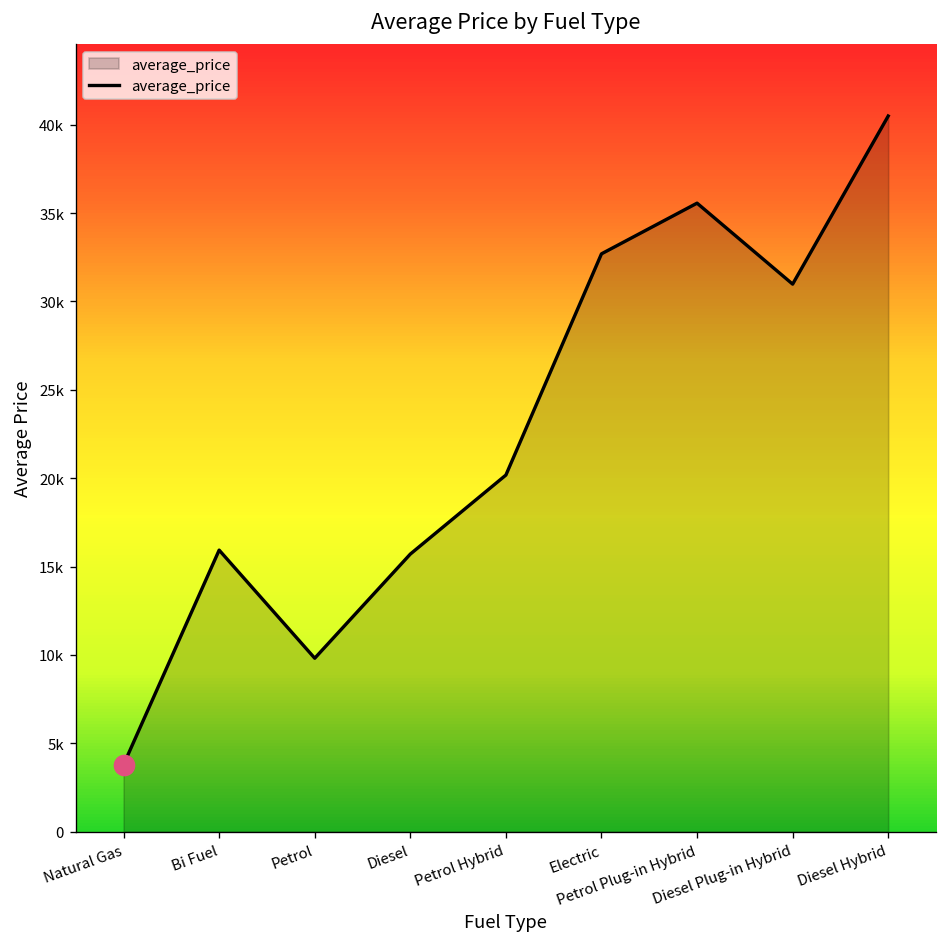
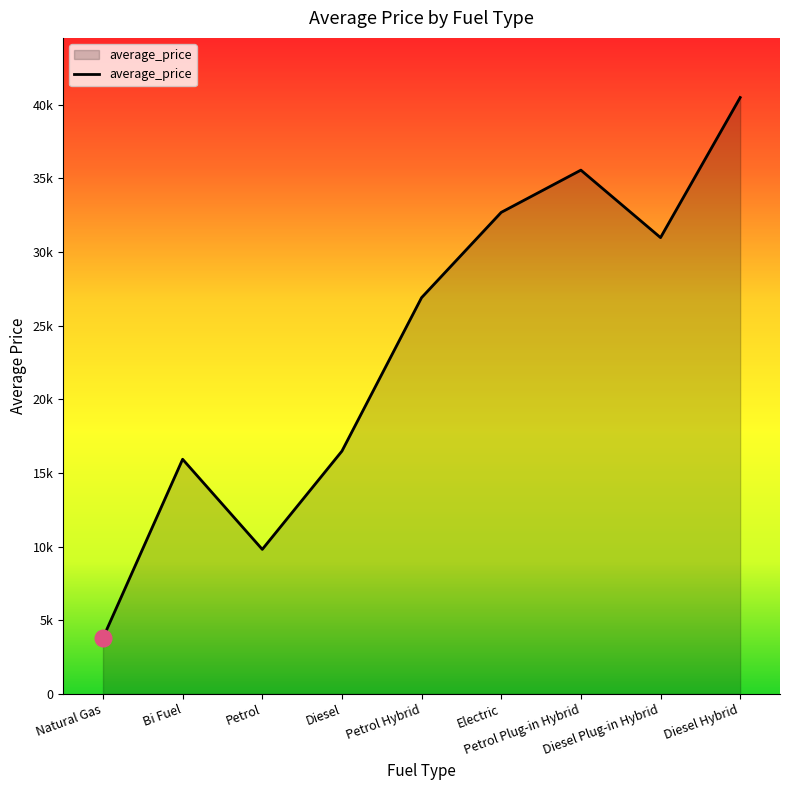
  {
    "average_price": {
      "Bi Fuel": 15900,
      "Petrol": 9800,
-     "Diesel": 15700,
-     "Petrol Hybrid": 20200,
+     "Diesel": 16500,
+     "Petrol Hybrid": 26900,
      "Electric": 32700,
      "Petrol Plug-in Hybrid": 35600,
      "Diesel Plug-in Hybrid": 31000,
      "Diesel Hybrid": 40500
    }
  }
